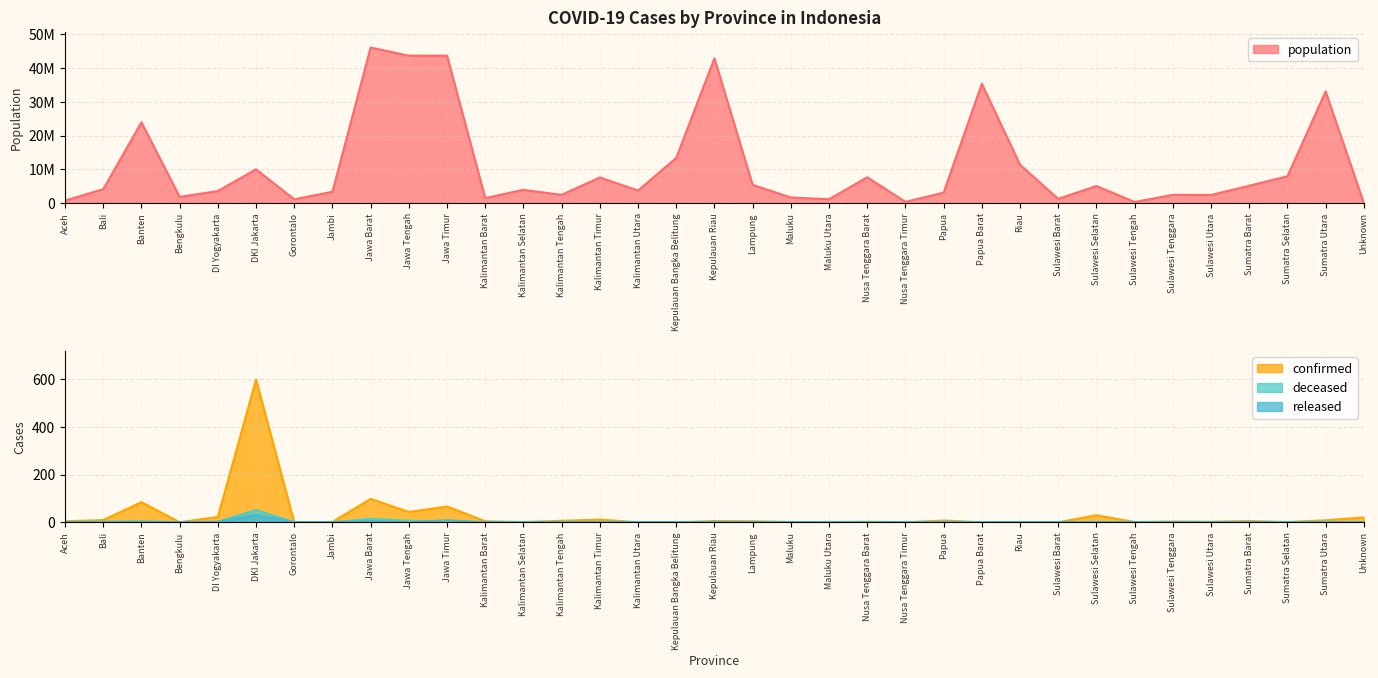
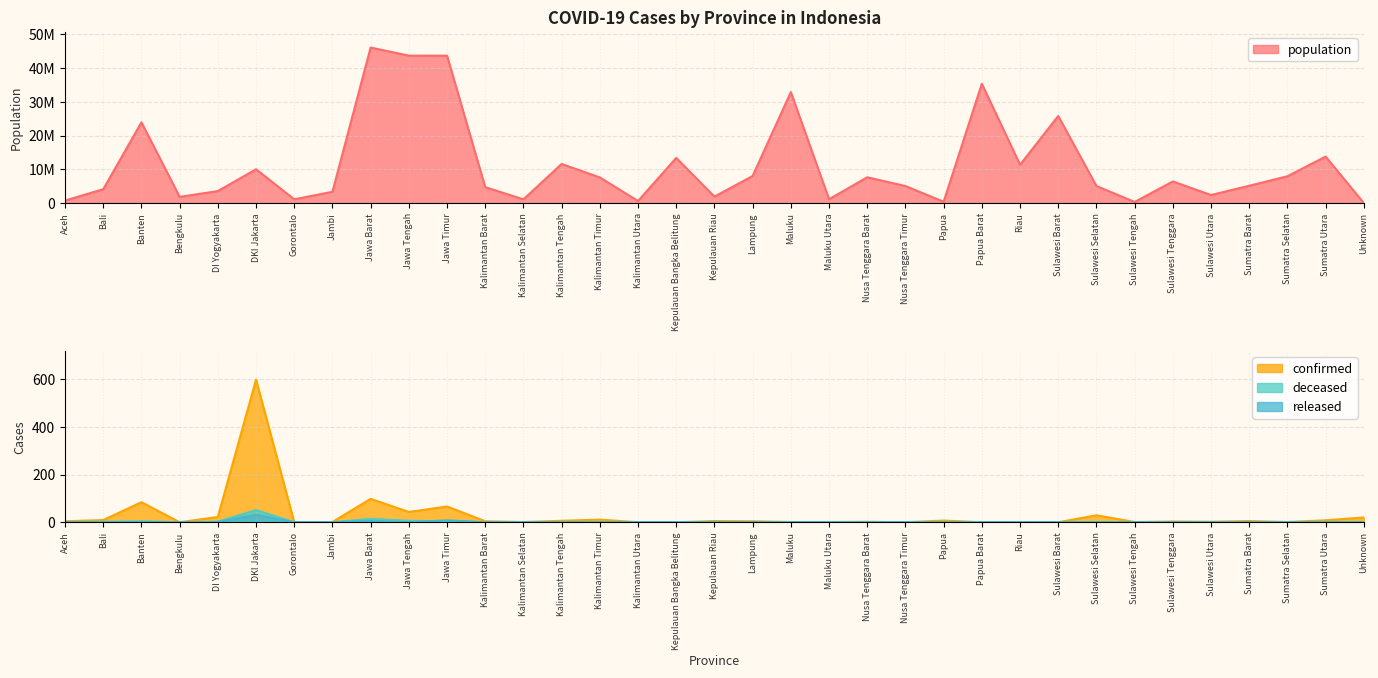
  {
    "COVID-19 Cases by Province in Indonesia": {
      "Aceh": 1000000,
      "Bali": 4000000,
      "Banten": 24000000,
      "Bengkulu": 2000000,
      "DI Yogyakarta": 4000000,
      "DKI Jakarta": 10000000,
      "Gorontalo": 1000000,
      "Jambi": 3000000,
      "Jawa Barat": 46000000,
      "Jawa Tengah": 44000000,
      "Jawa Timur": 44000000,
-     "Kalimantan Barat": 1000000,
-     "Kalimantan Selatan": 4000000,
-     "Kalimantan Tengah": 2000000,
+     "Kalimantan Barat": 5000000,
+     "Kalimantan Selatan": 1000000,
+     "Kalimantan Tengah": 12000000,
      "Kalimantan Timur": 8000000,
-     "Kalimantan Utara": 4000000,
+     "Kalimantan Utara": 1000000,
      "Kepulauan Bangka Belitung": 13000000,
-     "Kepulauan Riau": 43000000,
-     "Lampung": 5000000,
-     "Maluku": 2000000,
+     "Kepulauan Riau": 2000000,
+     "Lampung": 8000000,
+     "Maluku": 33000000,
      "Maluku Utara": 1000000,
      "Nusa Tenggara Barat": 8000000,
-     "Nusa Tenggara Timur": 0,
-     "Papua": 3000000,
+     "Nusa Tenggara Timur": 5000000,
+     "Papua": 0,
      "Papua Barat": 35000000,
      "Riau": 11000000,
-     "Sulawesi Barat": 1000000,
+     "Sulawesi Barat": 26000000,
      "Sulawesi Selatan": 5000000,
      "Sulawesi Tengah": 0,
-     "Sulawesi Tenggara": 2000000,
+     "Sulawesi Tenggara": 6000000,
      "Sulawesi Utara": 2000000,
      "Sumatra Barat": 5000000,
      "Sumatra Selatan": 8000000,
-     "Sumatra Utara": 33000000,
+     "Sumatra Utara": 14000000,
      "Unknown": 0
    }
  }
